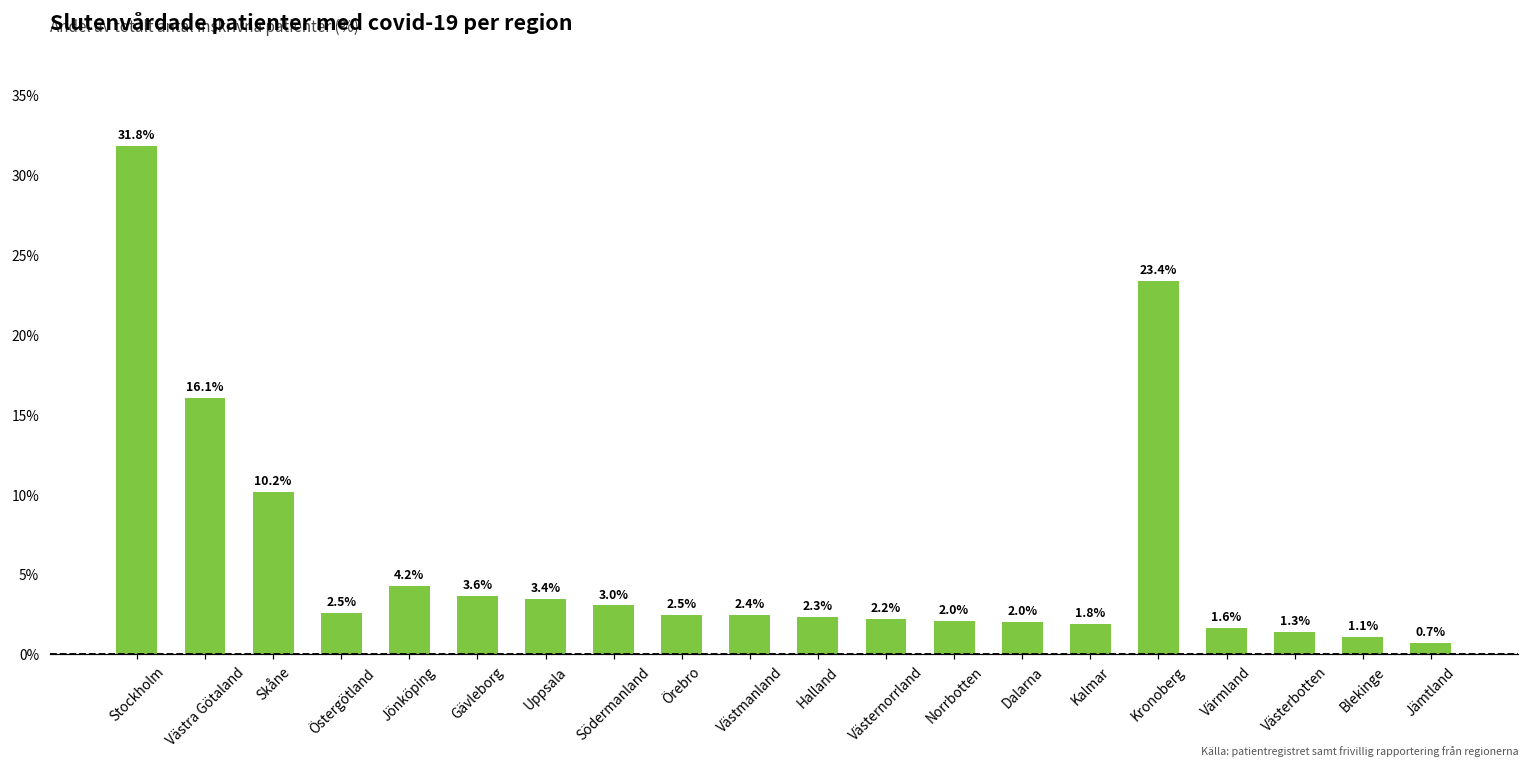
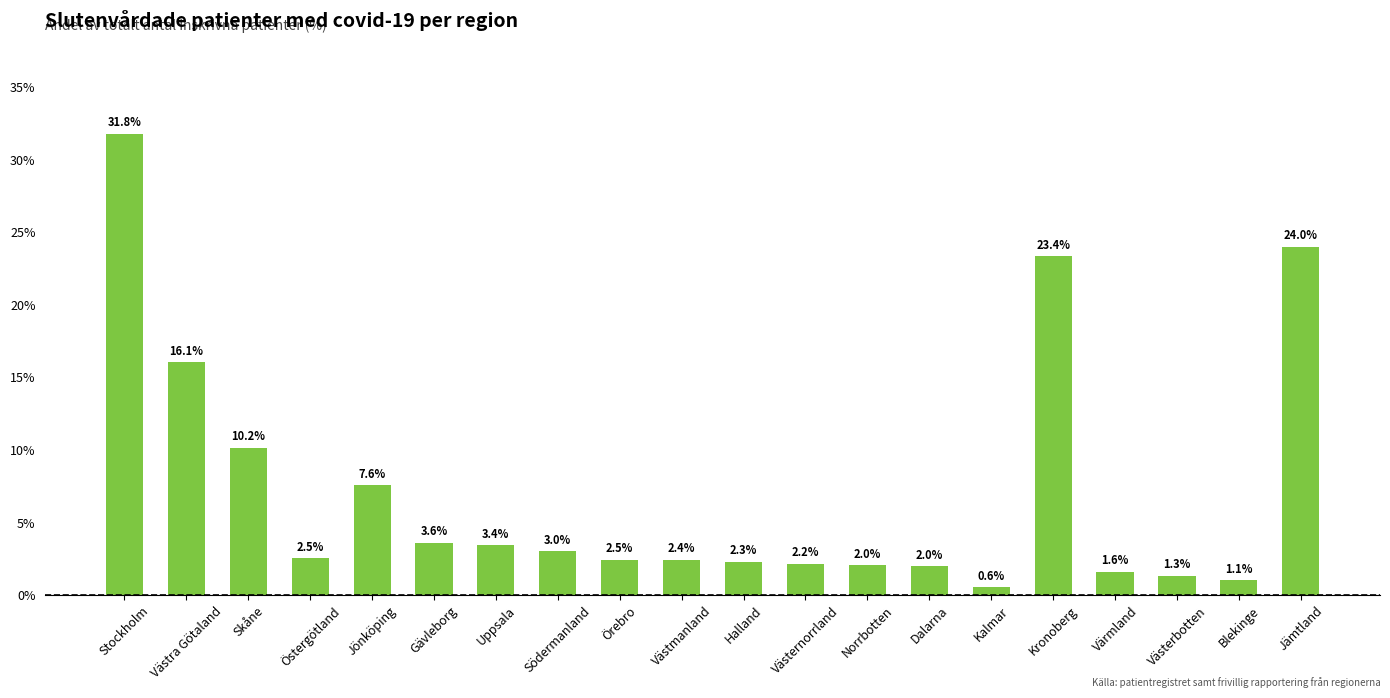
  {
    "Stockholm": "31.8%",
    "Västra Götaland": "16.1%",
    "Skåne": "10.2%",
    "Östergötland": "2.5%",
-   "Jönköping": "4.2%",
+   "Jönköping": "7.6%",
    "Gävleborg": "3.6%",
    "Uppsala": "3.4%",
    "Södermanland": "3.0%",
    "Örebro": "2.5%",
    "Västmanland": "2.4%",
    "Halland": "2.3%",
    "Västernorrland": "2.2%",
    "Norrbotten": "2.0%",
    "Dalarna": "2.0%",
-   "Kalmar": "1.8%",
+   "Kalmar": "0.6%",
    "Kronoberg": "23.4%",
    "Värmland": "1.6%",
    "Västerbotten": "1.3%",
    "Blekinge": "1.1%",
-   "Jämtland": "0.7%"
+   "Jämtland": "24.0%"
  }
